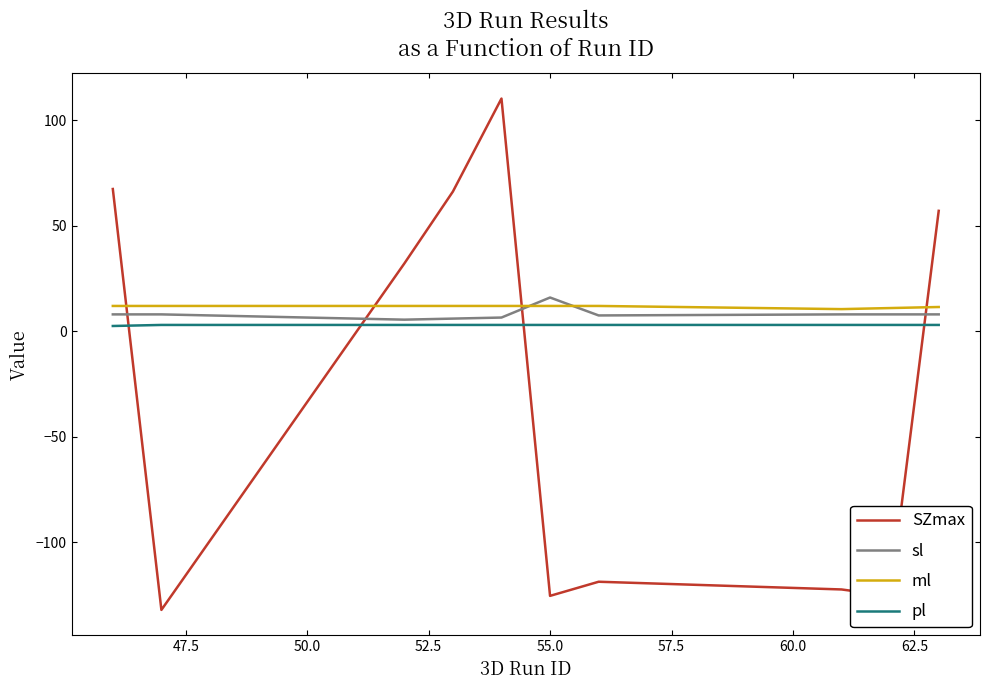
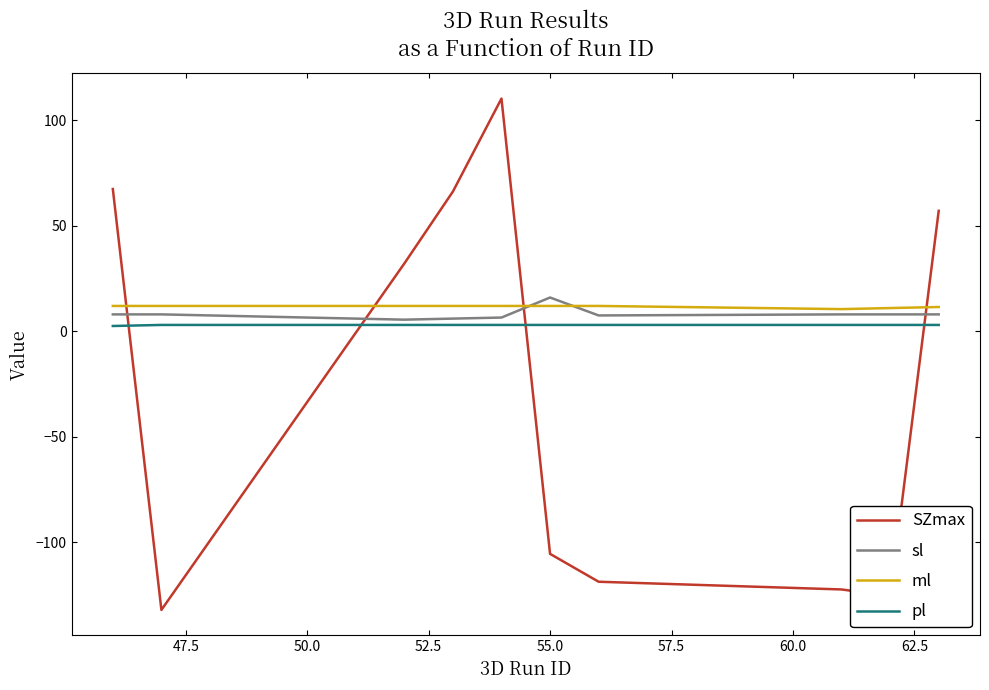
  {
    "SZmax": {
-     "55.0": -125
+     "55.0": -106
    },
    "sl": {
      "55.0": 16
    },
    "ml": {
      "55.0": 12
    },
    "pl": {
      "55.0": 3
    }
  }
